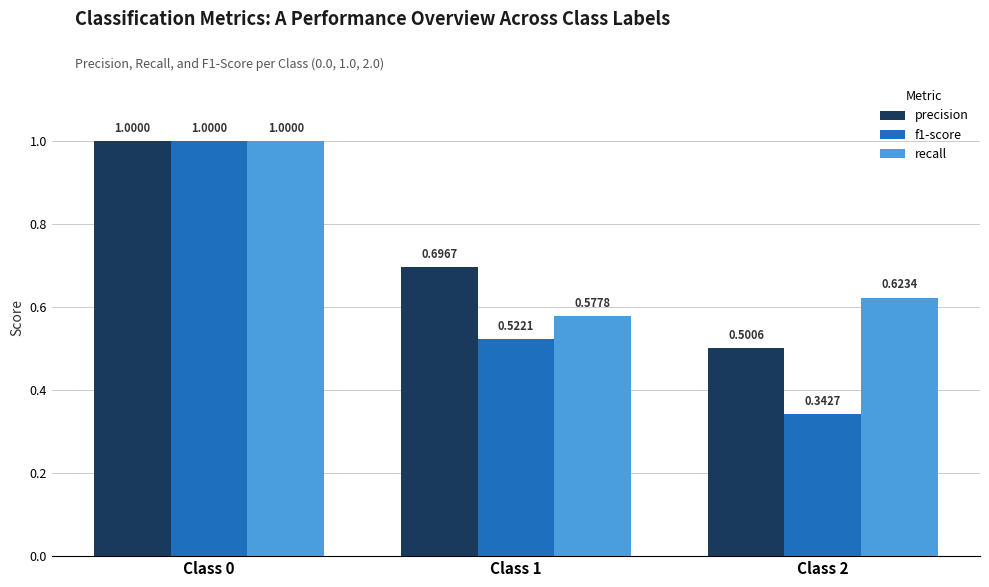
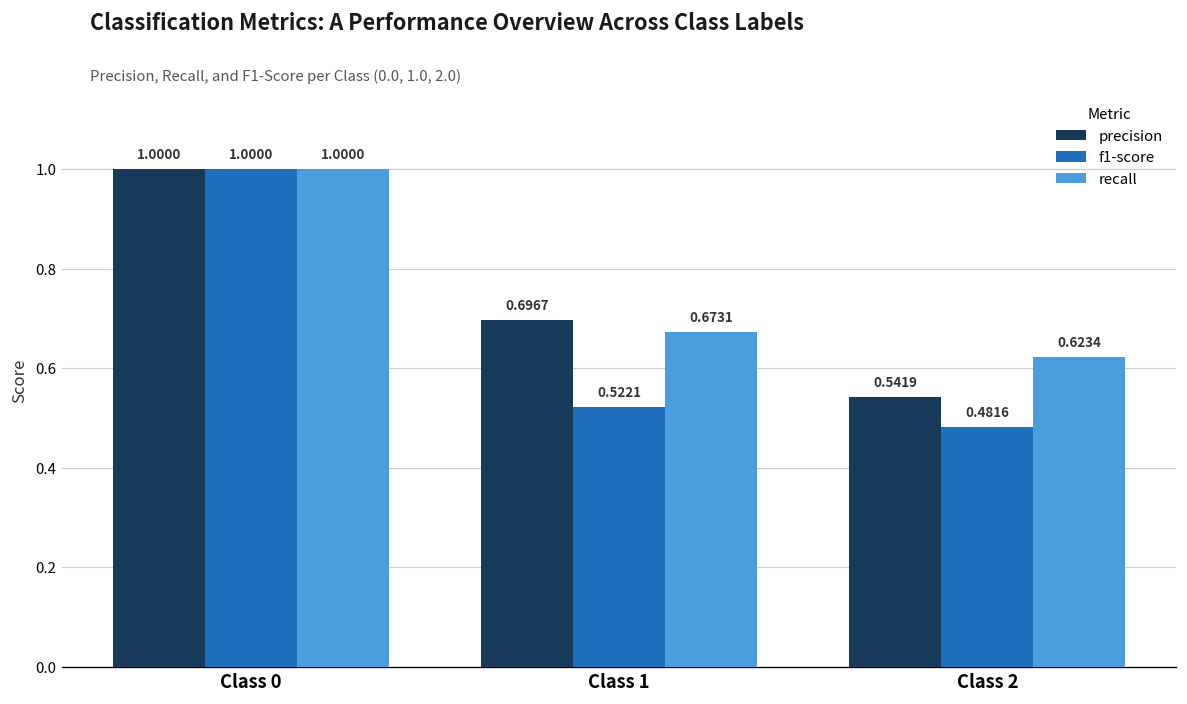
  {
    "precision": {
      "Class 0": 1.0000,
      "Class 1": 0.6967,
-     "Class 2": 0.5006
+     "Class 2": 0.5419
    },
    "f1-score": {
      "Class 0": 1.0000,
      "Class 1": 0.5221,
-     "Class 2": 0.3427
+     "Class 2": 0.4816
    },
    "recall": {
      "Class 0": 1.0000,
-     "Class 1": 0.5778,
+     "Class 1": 0.6731,
      "Class 2": 0.6234
    }
  }
